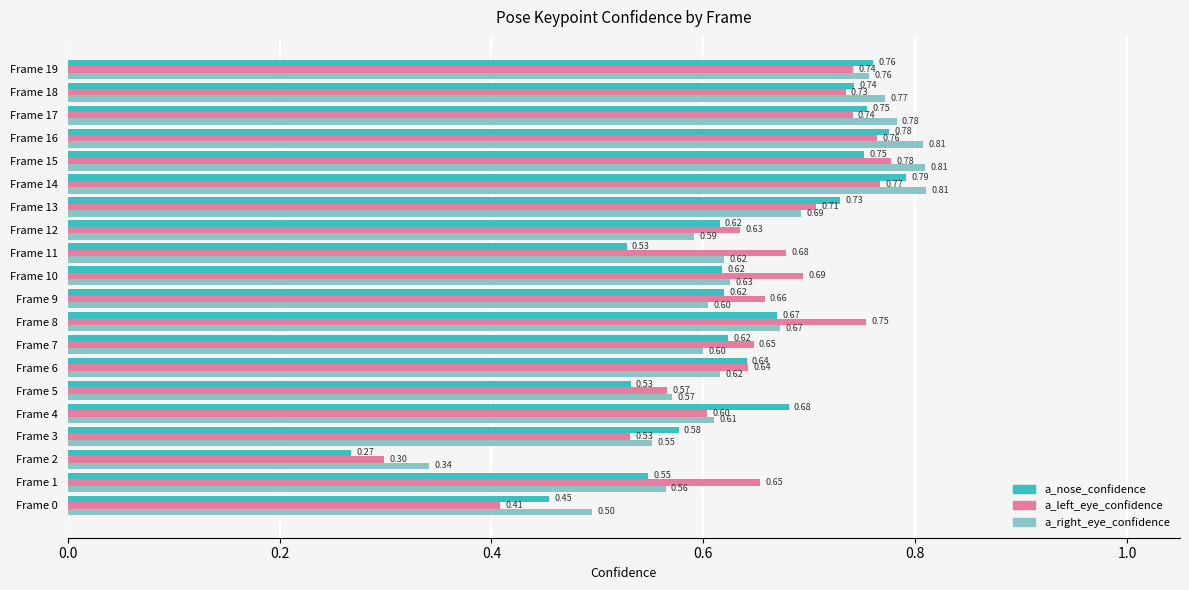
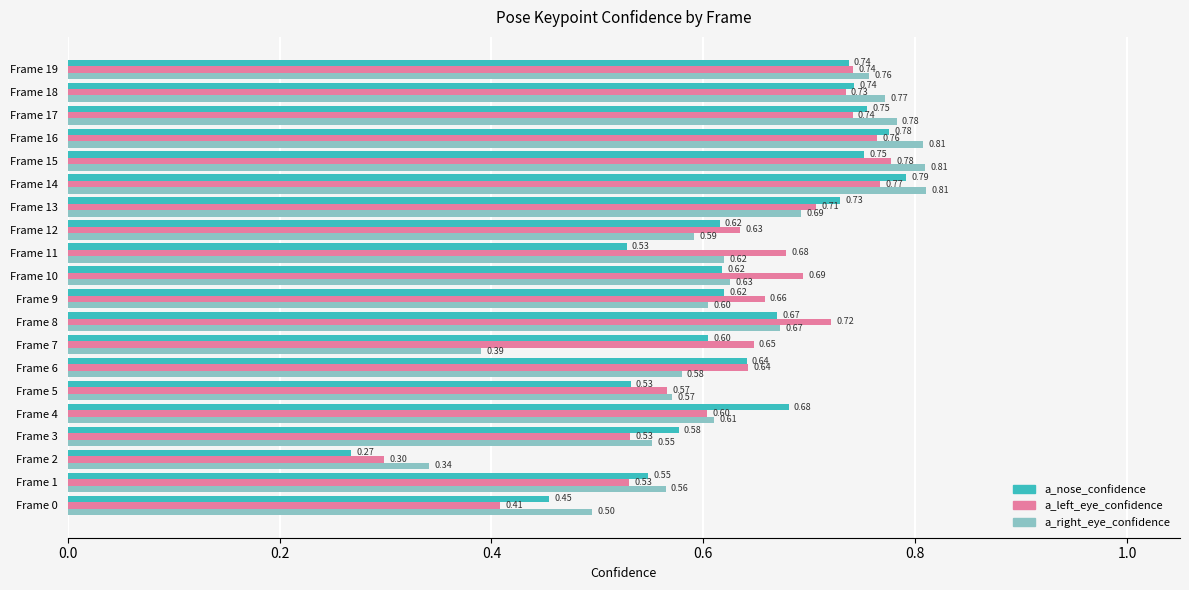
  {
    "a_nose_confidence": {
-     "Frame 19": 0.76,
+     "Frame 19": 0.74,
      "Frame 17": 0.75,
      "Frame 16": 0.78,
      "Frame 15": 0.75,
      "Frame 14": 0.79,
      "Frame 13": 0.73,
      "Frame 12": 0.62,
      "Frame 11": 0.53,
      "Frame 10": 0.62,
      "Frame 9": 0.62,
      "Frame 8": 0.67,
-     "Frame 7": 0.62,
+     "Frame 7": 0.60,
      "Frame 5": 0.53,
      "Frame 4": 0.68,
      "Frame 3": 0.58,
      "Frame 2": 0.27,
      "Frame 1": 0.55,
      "Frame 0": 0.45
    },
    "a_left_eye_confidence": {
      "Frame 17": 0.74,
      "Frame 16": 0.76,
      "Frame 15": 0.78,
      "Frame 14": 0.77,
      "Frame 13": 0.71,
      "Frame 12": 0.63,
      "Frame 11": 0.68,
      "Frame 10": 0.69,
      "Frame 9": 0.66,
-     "Frame 8": 0.75,
+     "Frame 8": 0.72,
      "Frame 7": 0.65,
      "Frame 3": 0.53,
      "Frame 2": 0.30,
-     "Frame 1": 0.65,
+     "Frame 1": 0.53,
      "Frame 0": 0.41
    },
    "a_right_eye_confidence": {
      "Frame 19": 0.76,
      "Frame 18": 0.77,
      "Frame 17": 0.78,
      "Frame 16": 0.81,
      "Frame 15": 0.81,
      "Frame 14": 0.81,
      "Frame 13": 0.69,
      "Frame 12": 0.59,
      "Frame 11": 0.62,
      "Frame 10": 0.63,
      "Frame 9": 0.60,
      "Frame 8": 0.67,
-     "Frame 7": 0.60,
-     "Frame 6": 0.62,
+     "Frame 7": 0.39,
+     "Frame 6": 0.58,
      "Frame 3": 0.55,
      "Frame 2": 0.34,
      "Frame 1": 0.56,
      "Frame 0": 0.50
    }
  }
